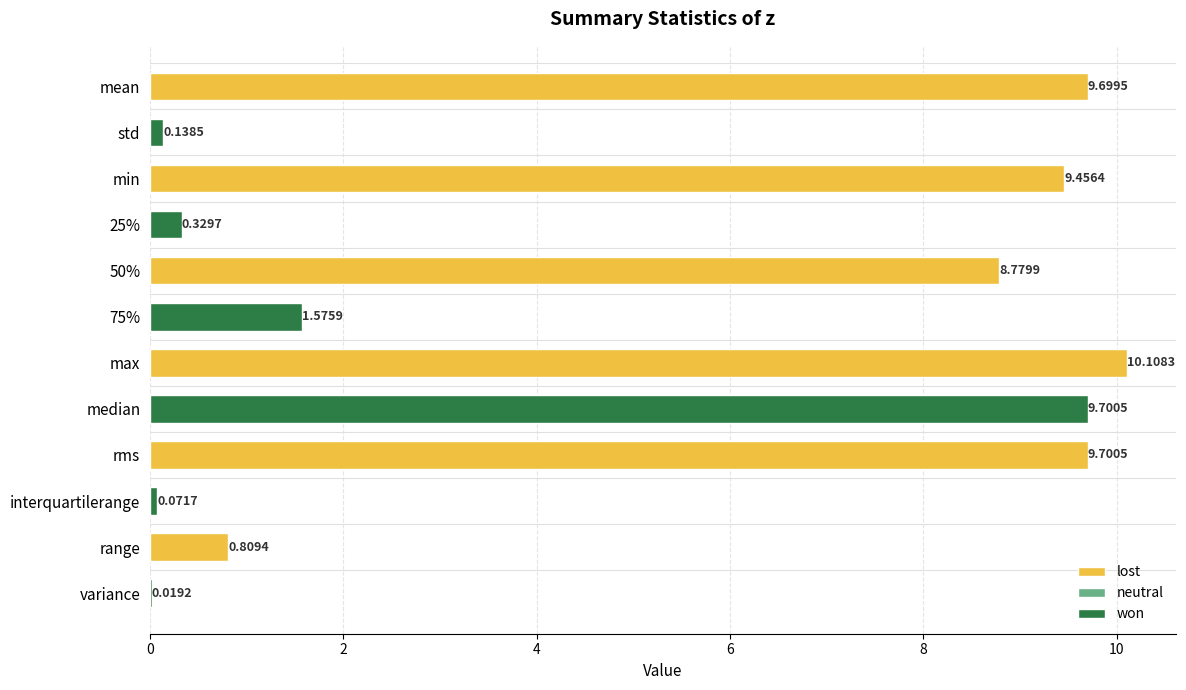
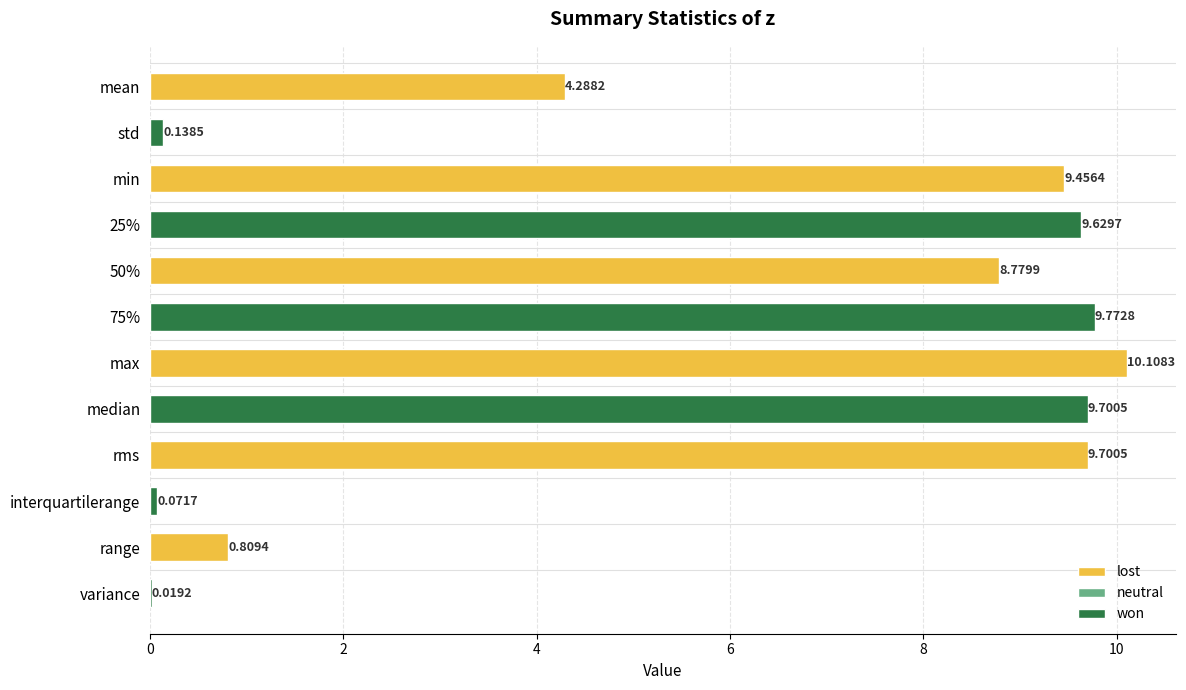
  {
-   "mean": 9.6995,
+   "mean": 4.2882,
    "std": 0.1385,
    "min": 9.4564,
-   "25%": 0.3297,
+   "25%": 9.6297,
    "50%": 8.7799,
-   "75%": 1.5759,
+   "75%": 9.7728,
    "max": 10.1083,
    "median": 9.7005,
    "rms": 9.7005,
    "interquartilerange": 0.0717,
    "range": 0.8094,
    "variance": 0.0192
  }
